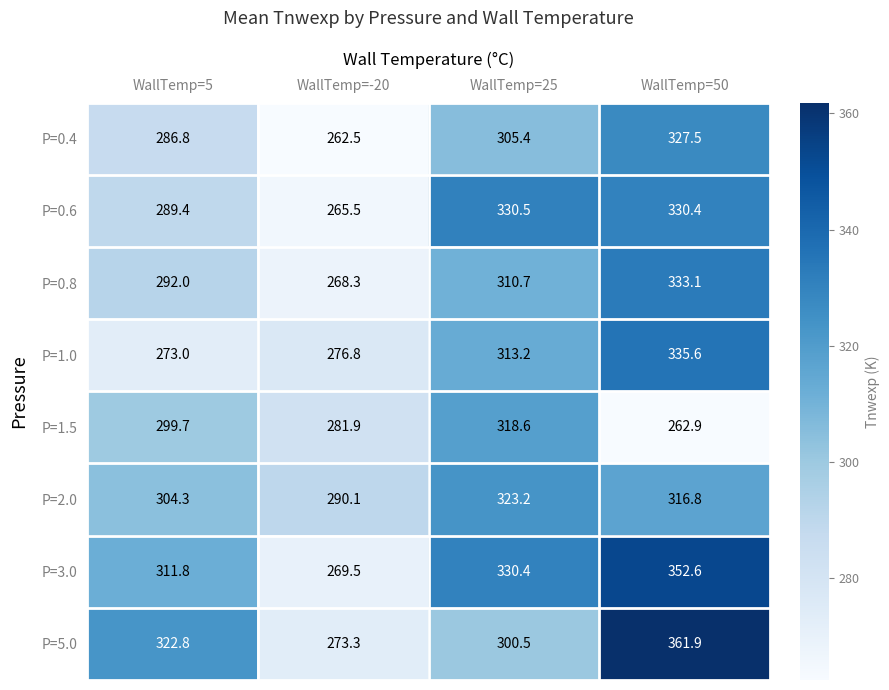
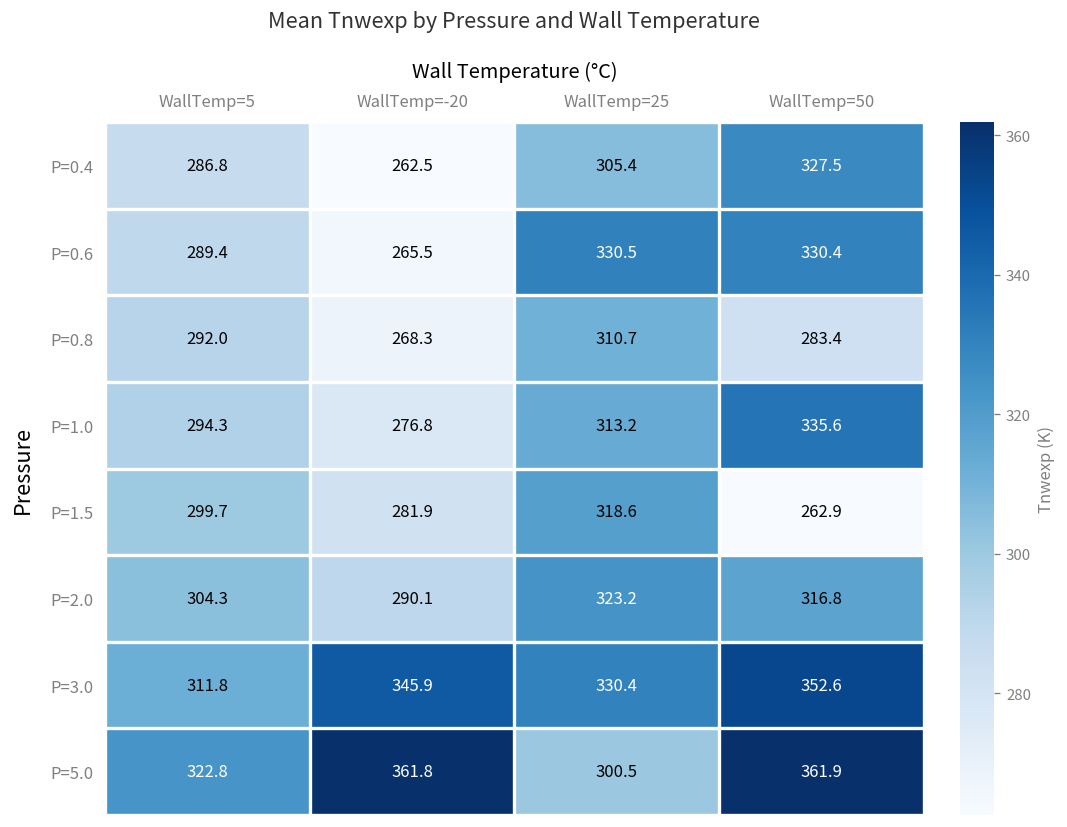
  {
    "P=0.4": {
      "WallTemp=5": 286.8,
      "WallTemp=-20": 262.5,
      "WallTemp=25": 305.4,
      "WallTemp=50": 327.5
    },
    "P=0.6": {
      "WallTemp=5": 289.4,
      "WallTemp=-20": 265.5,
      "WallTemp=25": 330.5,
      "WallTemp=50": 330.4
    },
    "P=0.8": {
      "WallTemp=5": 292.0,
      "WallTemp=-20": 268.3,
      "WallTemp=25": 310.7,
-     "WallTemp=50": 333.1
+     "WallTemp=50": 283.4
    },
    "P=1.0": {
-     "WallTemp=5": 273.0,
+     "WallTemp=5": 294.3,
      "WallTemp=-20": 276.8,
      "WallTemp=25": 313.2,
      "WallTemp=50": 335.6
    },
    "P=1.5": {
      "WallTemp=5": 299.7,
      "WallTemp=-20": 281.9,
      "WallTemp=25": 318.6,
      "WallTemp=50": 262.9
    },
    "P=2.0": {
      "WallTemp=5": 304.3,
      "WallTemp=-20": 290.1,
      "WallTemp=25": 323.2,
      "WallTemp=50": 316.8
    },
    "P=3.0": {
      "WallTemp=5": 311.8,
-     "WallTemp=-20": 269.5,
+     "WallTemp=-20": 345.9,
      "WallTemp=25": 330.4,
      "WallTemp=50": 352.6
    },
    "P=5.0": {
      "WallTemp=5": 322.8,
-     "WallTemp=-20": 273.3,
+     "WallTemp=-20": 361.8,
      "WallTemp=25": 300.5,
      "WallTemp=50": 361.9
    }
  }
